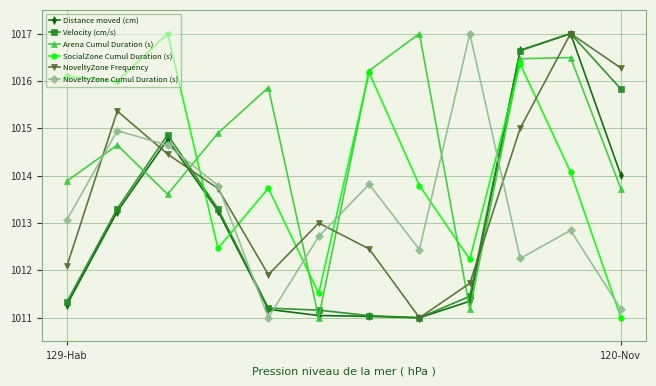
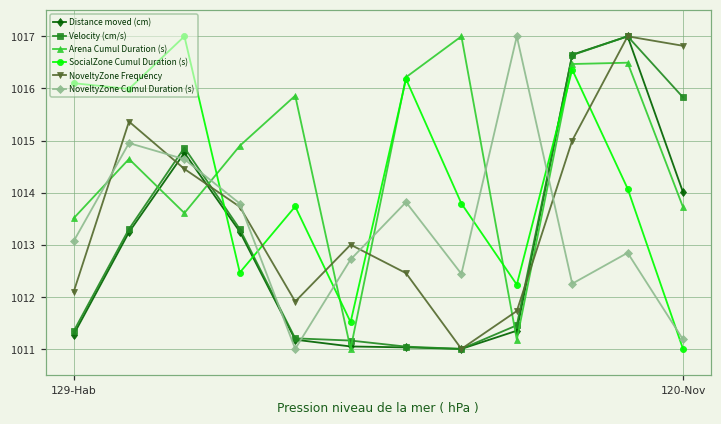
  {
    "Distance moved (cm)": {
      "129-Hab": 1011.3,
      "120-Nov": 1014.0
    },
    "Velocity (cm/s)": {
      "129-Hab": 1011.3,
      "120-Nov": 1015.8
    },
    "Arena Cumul Duration (s)": {
-     "129-Hab": 1013.9,
+     "129-Hab": 1013.5,
      "120-Nov": 1013.7
    },
    "SocialZone Cumul Duration (s)": {
      "120-Nov": 1011.0
    },
    "NoveltyZone Frequency": {
      "129-Hab": 1012.1,
-     "120-Nov": 1016.3
+     "120-Nov": 1016.8
    },
    "NoveltyZone Cumul Duration (s)": {
      "129-Hab": 1013.1,
      "120-Nov": 1011.2
    }
  }
